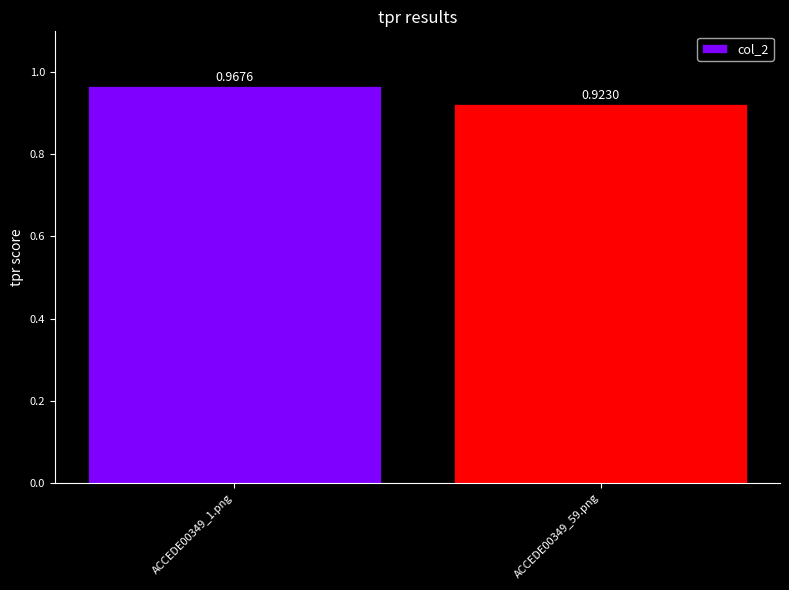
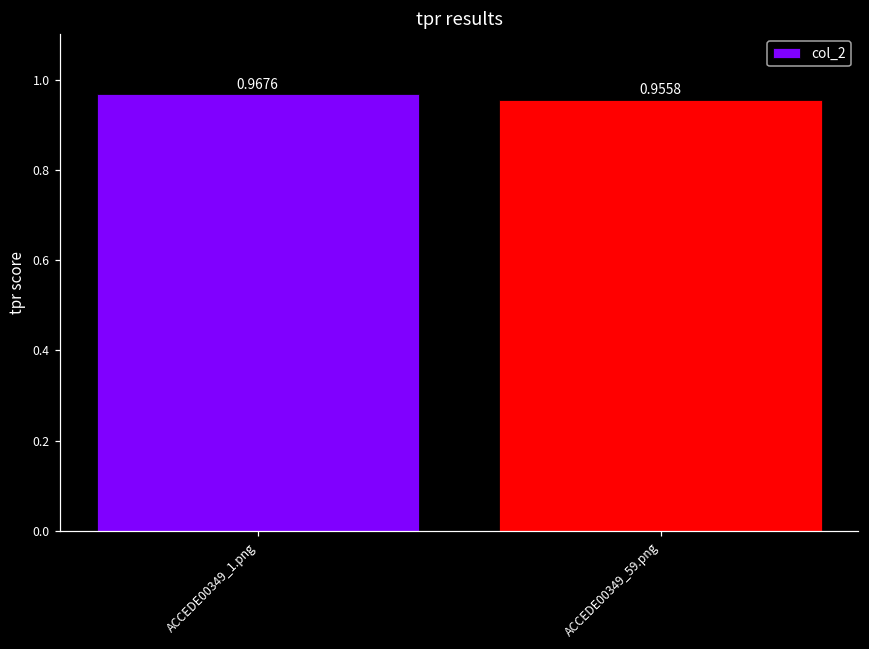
  {
    "ACCEDE00349_1.png": 0.9676,
-   "ACCEDE00349_59.png": 0.9230
+   "ACCEDE00349_59.png": 0.9558
  }
